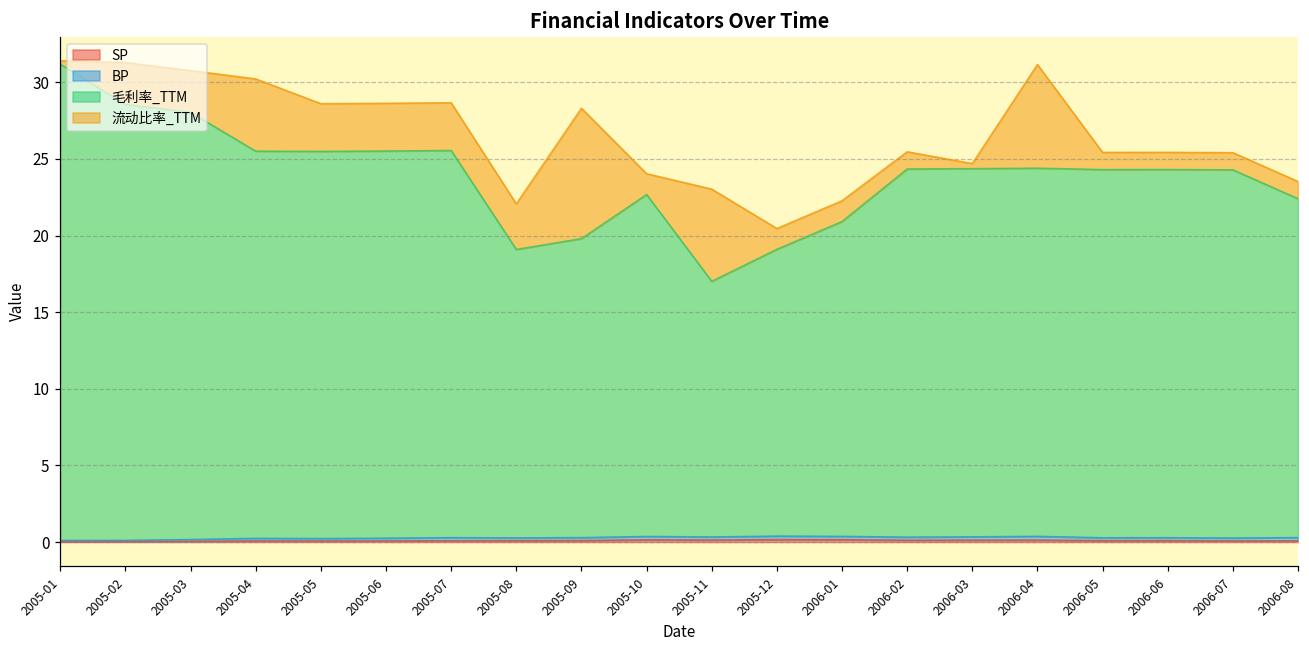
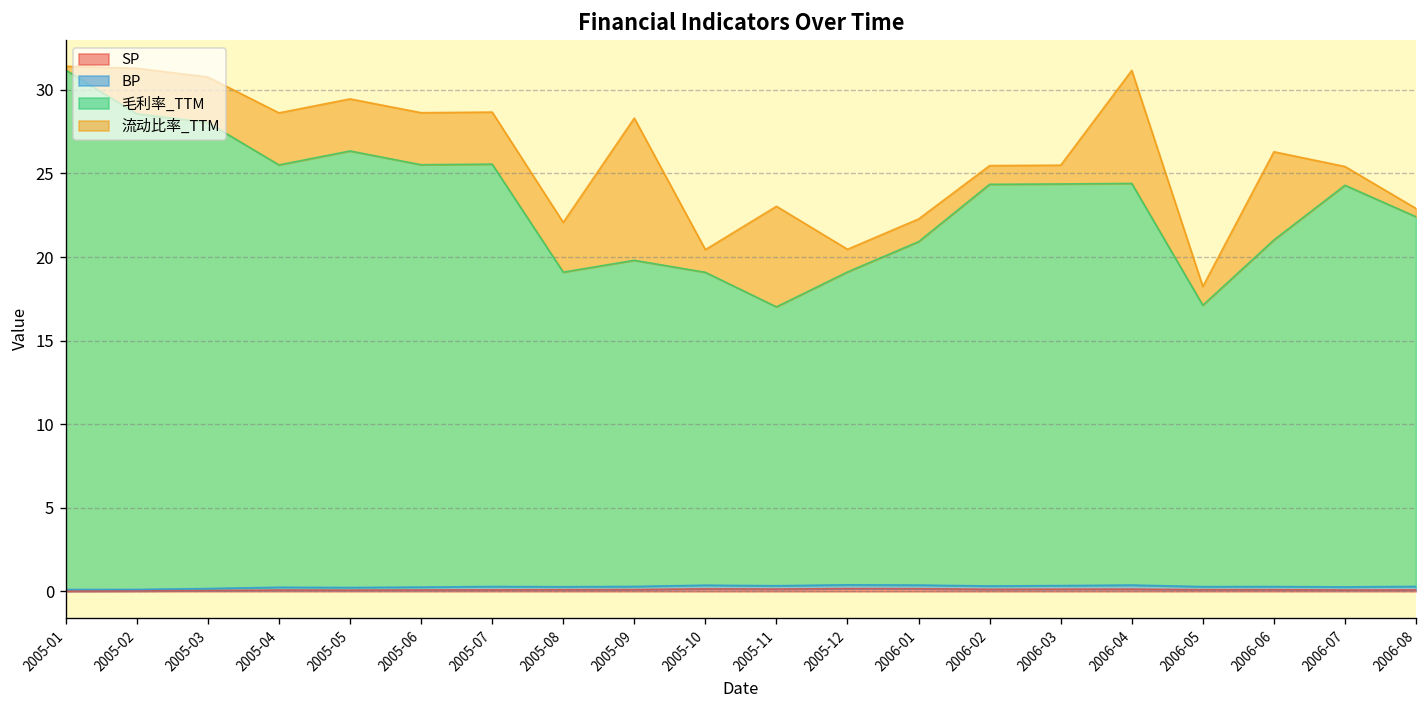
  {
    "SP": {
      "2005-07": 0.1,
      "2005-09": 0.1,
      "2005-10": 0.1,
      "2005-11": 0.1,
      "2005-12": 0.2,
      "2006-01": 0.2,
      "2006-02": 0.1,
      "2006-03": 0.1,
      "2006-04": 0.1,
      "2006-05": 0.1,
      "2006-06": 0.1,
      "2006-07": 0.1,
      "2006-08": 0.1
    },
    "BP": {
      "2005-07": 0.2,
      "2005-09": 0.2,
      "2005-10": 0.2,
      "2005-11": 0.2,
      "2005-12": 0.2,
      "2006-01": 0.2,
      "2006-02": 0.2,
      "2006-03": 0.2,
      "2006-04": 0.2,
      "2006-05": 0.2,
      "2006-06": 0.2,
      "2006-07": 0.2,
      "2006-08": 0.2
    },
    "毛利率_TTM": {
      "2005-01": 31.1,
      "2005-04": 25.3,
-     "2005-05": 25.3,
+     "2005-05": 26.1,
      "2005-06": 25.3,
      "2005-07": 25.3,
      "2005-08": 18.8,
      "2005-09": 19.5,
-     "2005-10": 22.3,
+     "2005-10": 18.7,
      "2005-11": 16.7,
      "2005-12": 18.7,
      "2006-01": 20.5,
      "2006-02": 24.0,
      "2006-03": 24.0,
      "2006-04": 24.0,
-     "2006-05": 24.0,
-     "2006-06": 24.0,
+     "2006-05": 16.8,
+     "2006-06": 20.7,
      "2006-07": 24.0,
      "2006-08": 22.1
    },
    "流动比率_TTM": {
      "2005-01": 0.2,
-     "2005-04": 4.7,
+     "2005-04": 3.1,
      "2005-05": 3.1,
      "2005-06": 3.1,
      "2005-07": 3.1,
      "2005-08": 3.0,
      "2005-09": 8.5,
      "2005-10": 1.4,
      "2005-11": 6.0,
      "2005-12": 1.4,
      "2006-01": 1.4,
      "2006-02": 1.1,
-     "2006-03": 0.3,
+     "2006-03": 1.1,
      "2006-04": 6.8,
      "2006-05": 1.1,
-     "2006-06": 1.1,
+     "2006-06": 5.3,
      "2006-07": 1.1,
-     "2006-08": 1.1
+     "2006-08": 0.5
    }
  }
